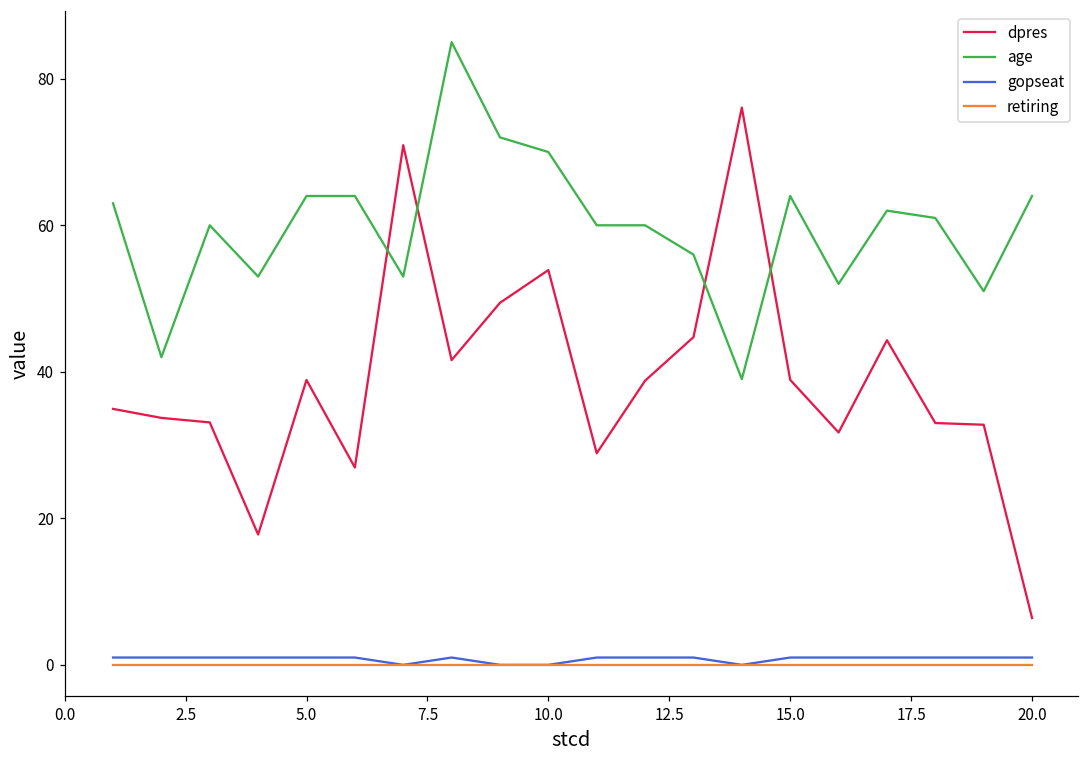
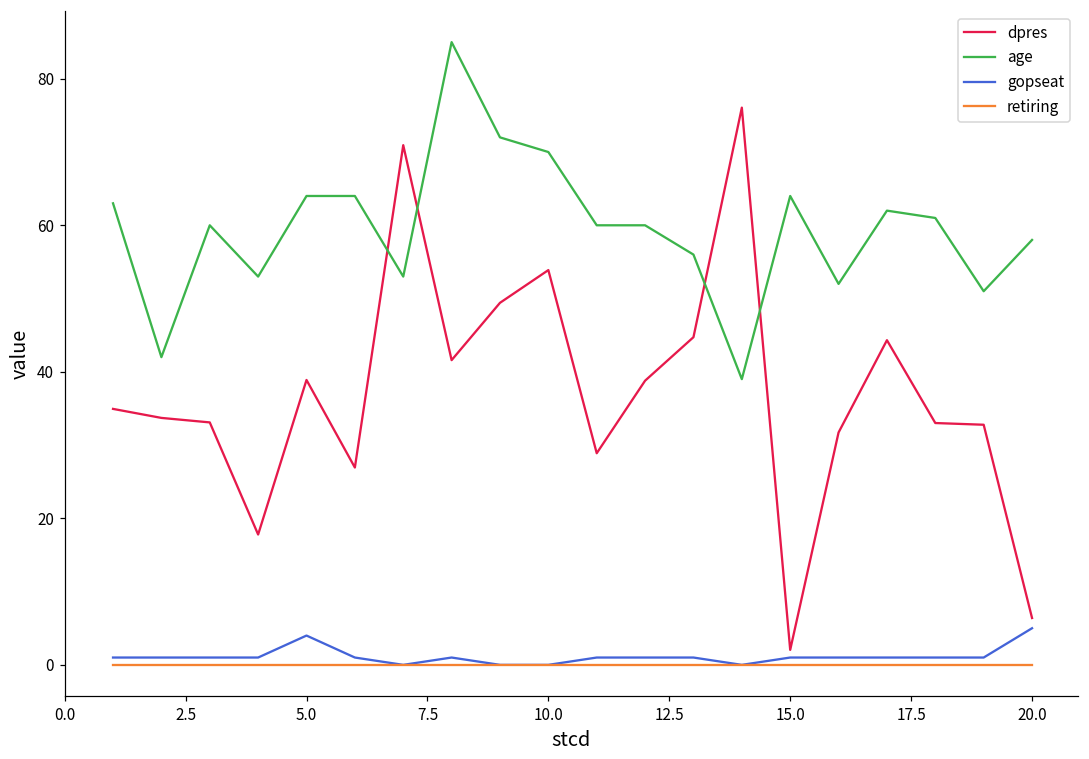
  {
    "dpres": {
      "5.0": 39,
      "10.0": 54,
-     "15.0": 39,
+     "15.0": 2,
      "20.0": 6
    },
    "age": {
      "5.0": 64,
      "10.0": 70,
      "15.0": 64,
-     "20.0": 64
+     "20.0": 58
    },
    "gopseat": {
-     "5.0": 1,
+     "5.0": 4,
      "15.0": 1,
-     "20.0": 1
+     "20.0": 5
    },
    "retiring": {
      "5.0": 0,
      "15.0": 0,
      "20.0": 0
    }
  }
